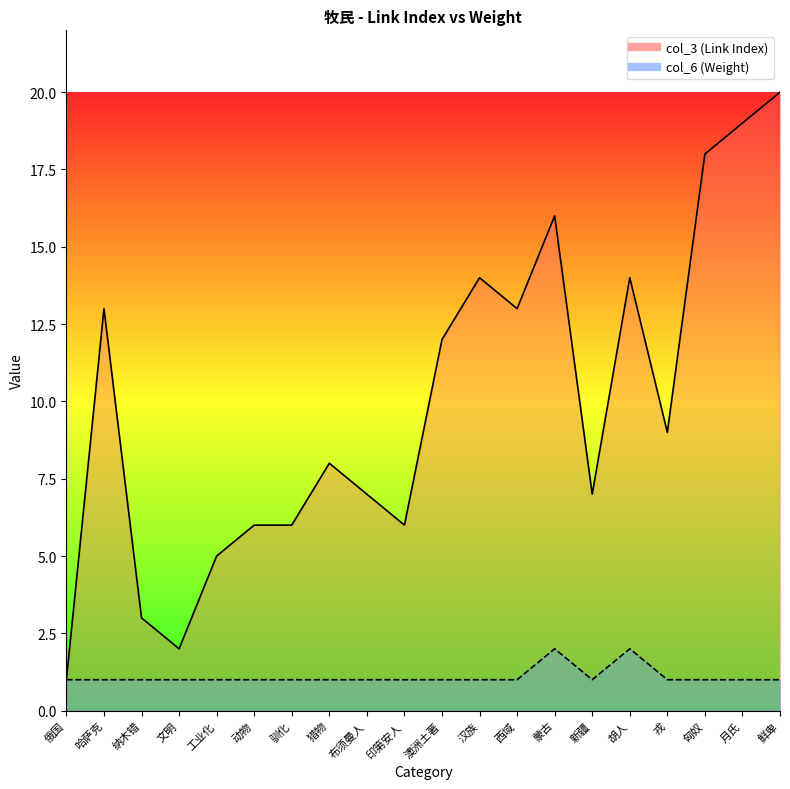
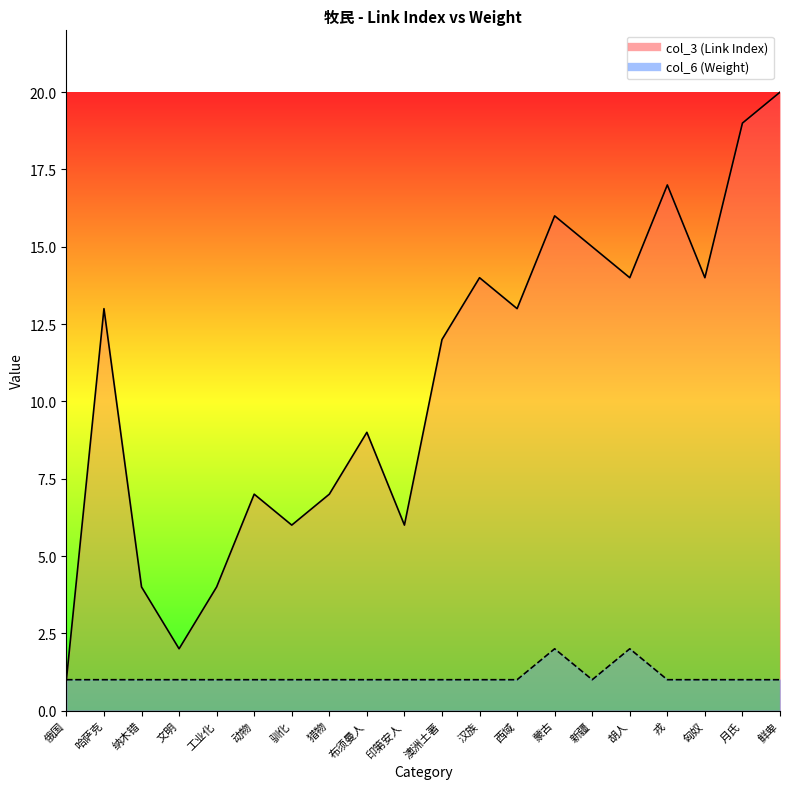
  {
    "col_3 (Link Index)": {
      "哈萨克": 13,
-     "纳木错": 3,
+     "纳木错": 4,
      "文明": 2,
-     "工业化": 5,
-     "动物": 6,
+     "工业化": 4,
+     "动物": 7,
      "驯化": 6,
-     "猎物": 8,
-     "布须曼人": 7,
+     "猎物": 7,
+     "布须曼人": 9,
      "印第安人": 6,
      "澳洲土著": 12,
      "汉族": 14,
      "西域": 13,
      "蒙古": 16,
-     "新疆": 7,
+     "新疆": 15,
      "胡人": 14,
-     "戎": 9,
-     "匈奴": 18,
+     "戎": 17,
+     "匈奴": 14,
      "月氏": 19,
      "鲜卑": 20
    },
    "col_6 (Weight)": {
      "哈萨克": 1,
      "纳木错": 1,
      "文明": 1,
      "工业化": 1,
      "动物": 1,
      "驯化": 1,
      "猎物": 1,
      "布须曼人": 1,
      "印第安人": 1,
      "澳洲土著": 1,
      "汉族": 1,
      "西域": 1,
      "蒙古": 2,
      "新疆": 1,
      "胡人": 2,
      "戎": 1,
      "匈奴": 1,
      "月氏": 1,
      "鲜卑": 1
    }
  }
